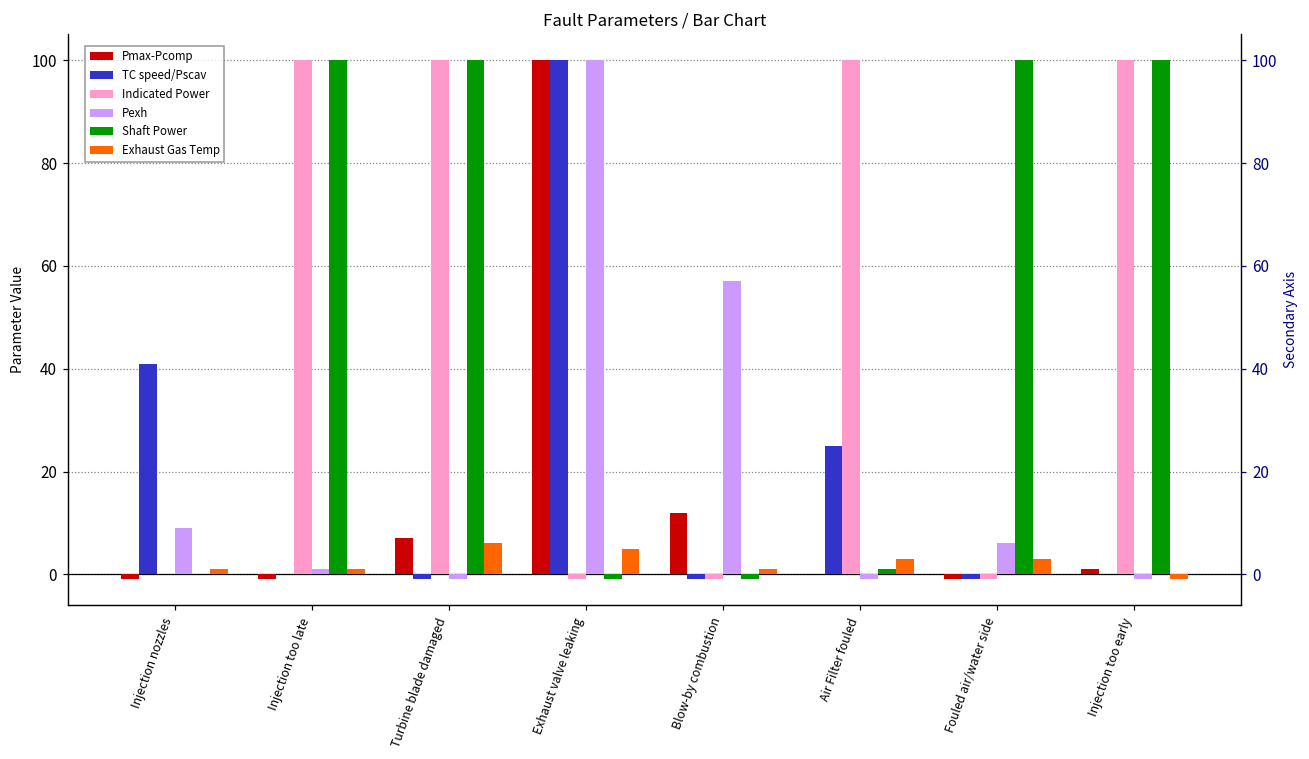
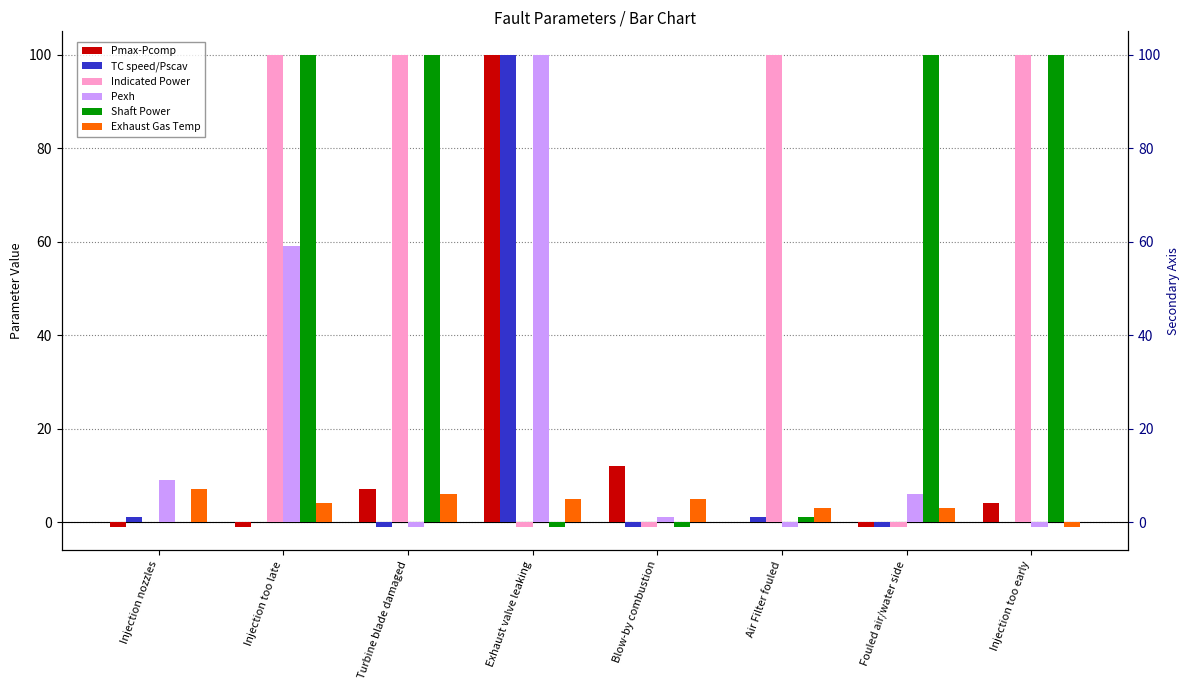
  {
    "Pmax-Pcomp": {
      "Injection nozzles": -1,
      "Injection too late": -1,
      "Turbine blade damaged": 7,
      "Exhaust valve leaking": 100,
      "Blow-by combustion": 12,
      "Air Filter fouled": 0,
      "Fouled air/water side": -1,
-     "Injection too early": 1
+     "Injection too early": 4
    },
    "TC speed/Pscav": {
-     "Injection nozzles": 41,
+     "Injection nozzles": 1,
      "Injection too late": 0,
      "Turbine blade damaged": -1,
      "Exhaust valve leaking": 100,
      "Blow-by combustion": -1,
-     "Air Filter fouled": 25,
+     "Air Filter fouled": 1,
      "Fouled air/water side": -1,
      "Injection too early": 0
    },
    "Indicated Power": {
      "Injection nozzles": 0,
      "Injection too late": 100,
      "Turbine blade damaged": 100,
      "Exhaust valve leaking": -1,
      "Blow-by combustion": -1,
      "Air Filter fouled": 100,
      "Fouled air/water side": -1,
      "Injection too early": 100
    },
    "Pexh": {
      "Injection nozzles": 9,
-     "Injection too late": 1,
+     "Injection too late": 59,
      "Turbine blade damaged": -1,
      "Exhaust valve leaking": 100,
-     "Blow-by combustion": 57,
+     "Blow-by combustion": 1,
      "Air Filter fouled": -1,
      "Fouled air/water side": 6,
      "Injection too early": -1
    },
    "Shaft Power": {
      "Injection nozzles": 0,
      "Injection too late": 100,
      "Turbine blade damaged": 100,
      "Exhaust valve leaking": -1,
      "Blow-by combustion": -1,
      "Air Filter fouled": 1,
      "Fouled air/water side": 100,
      "Injection too early": 100
    },
    "Exhaust Gas Temp": {
-     "Injection nozzles": 1,
-     "Injection too late": 1,
+     "Injection nozzles": 7,
+     "Injection too late": 4,
      "Turbine blade damaged": 6,
      "Exhaust valve leaking": 5,
-     "Blow-by combustion": 1,
+     "Blow-by combustion": 5,
      "Air Filter fouled": 3,
      "Fouled air/water side": 3,
      "Injection too early": -1
    }
  }
